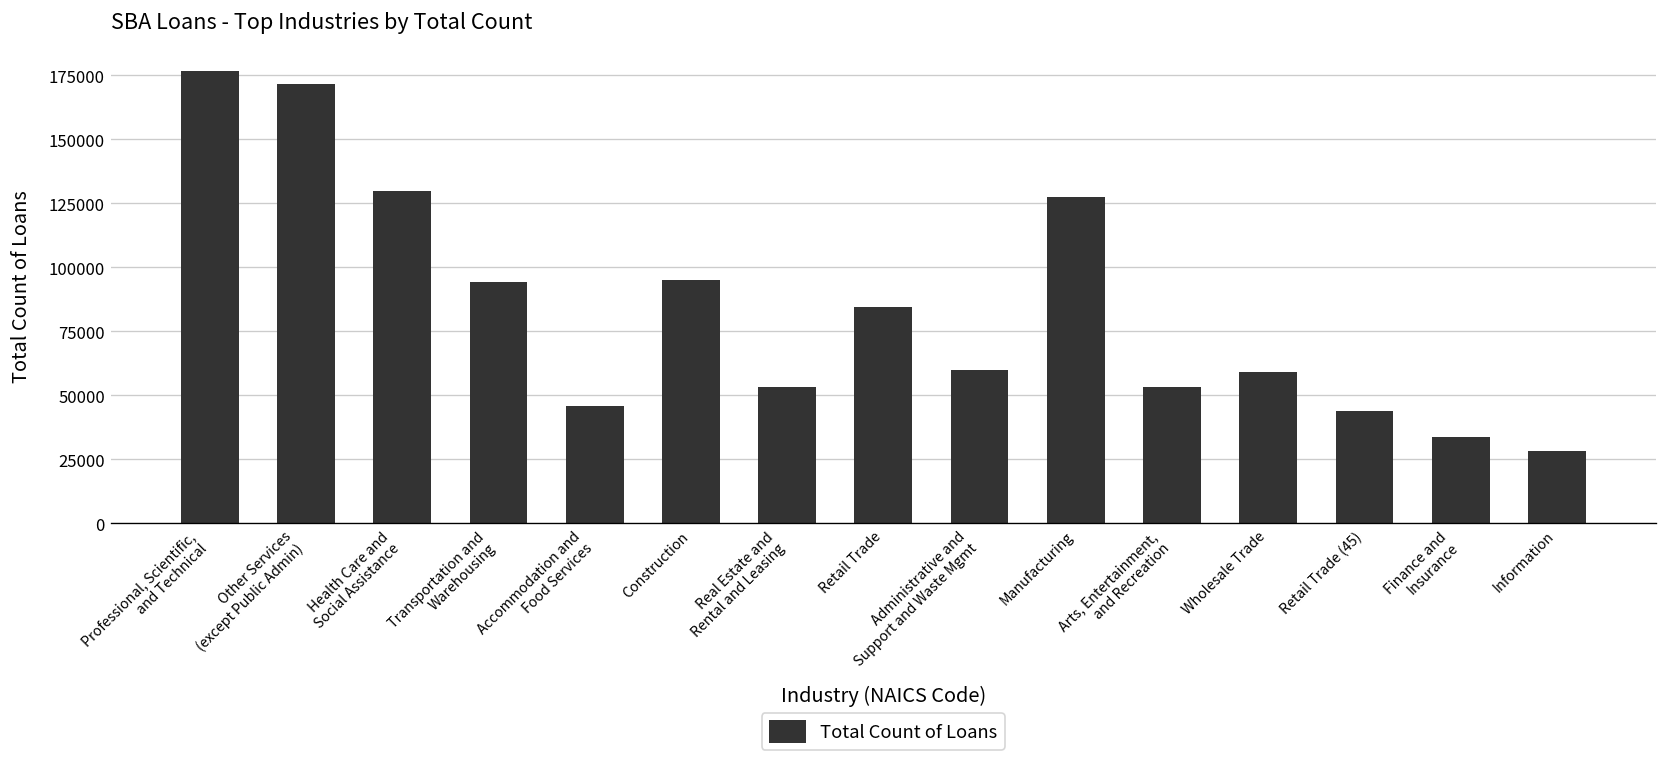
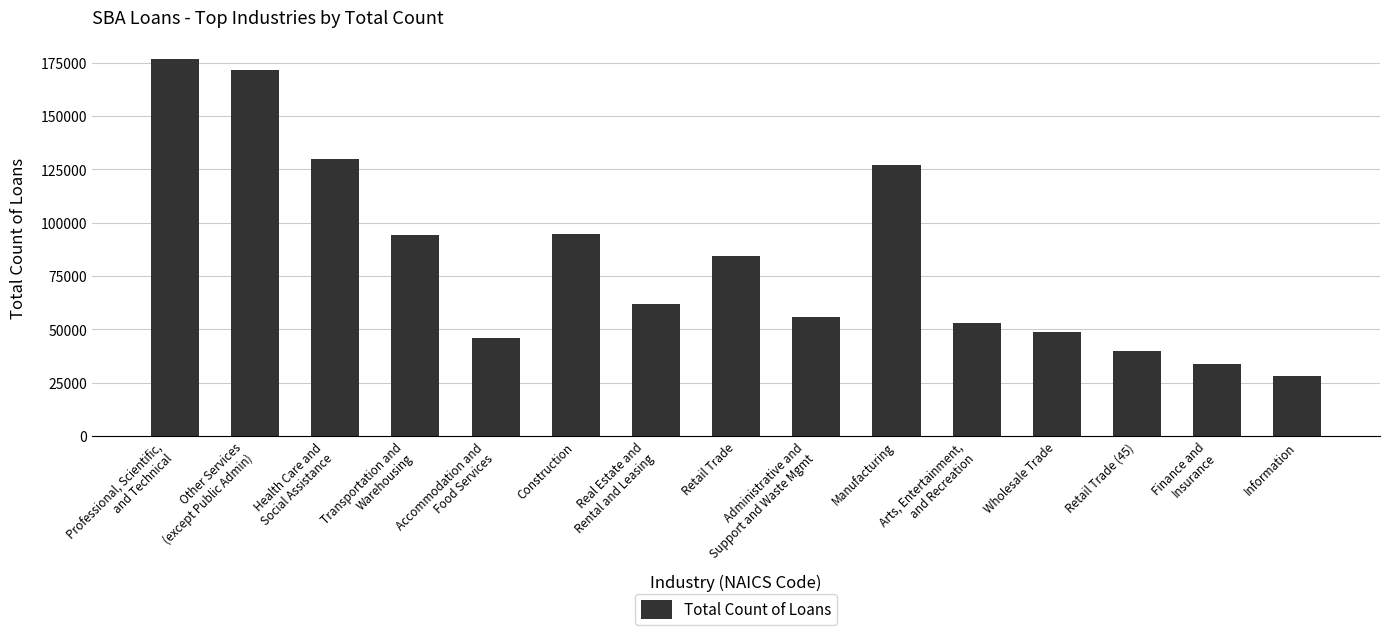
  {
    "Professional, Scientific, and Technical": 177000,
    "Other Services (except Public Admin)": 172000,
    "Health Care and Social Assistance": 130000,
    "Transportation and Warehousing": 94000,
    "Accommodation and Food Services": 46000,
    "Construction": 95000,
-   "Real Estate and Rental and Leasing": 53000,
+   "Real Estate and Rental and Leasing": 62000,
    "Retail Trade": 85000,
-   "Administrative and Support and Waste Mgmt": 60000,
+   "Administrative and Support and Waste Mgmt": 56000,
    "Manufacturing": 127000,
    "Arts, Entertainment, and Recreation": 53000,
-   "Wholesale Trade": 59000,
-   "Retail Trade (45)": 44000,
+   "Wholesale Trade": 49000,
+   "Retail Trade (45)": 40000,
    "Finance and Insurance": 34000,
    "Information": 28000
  }
